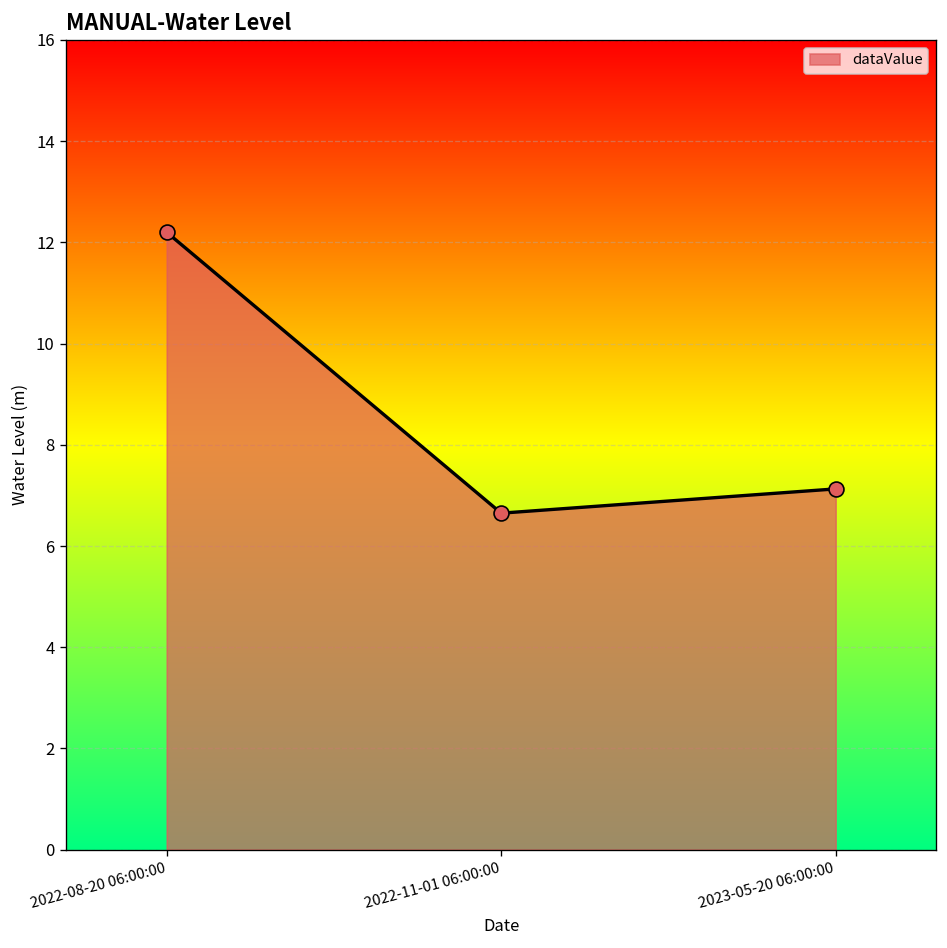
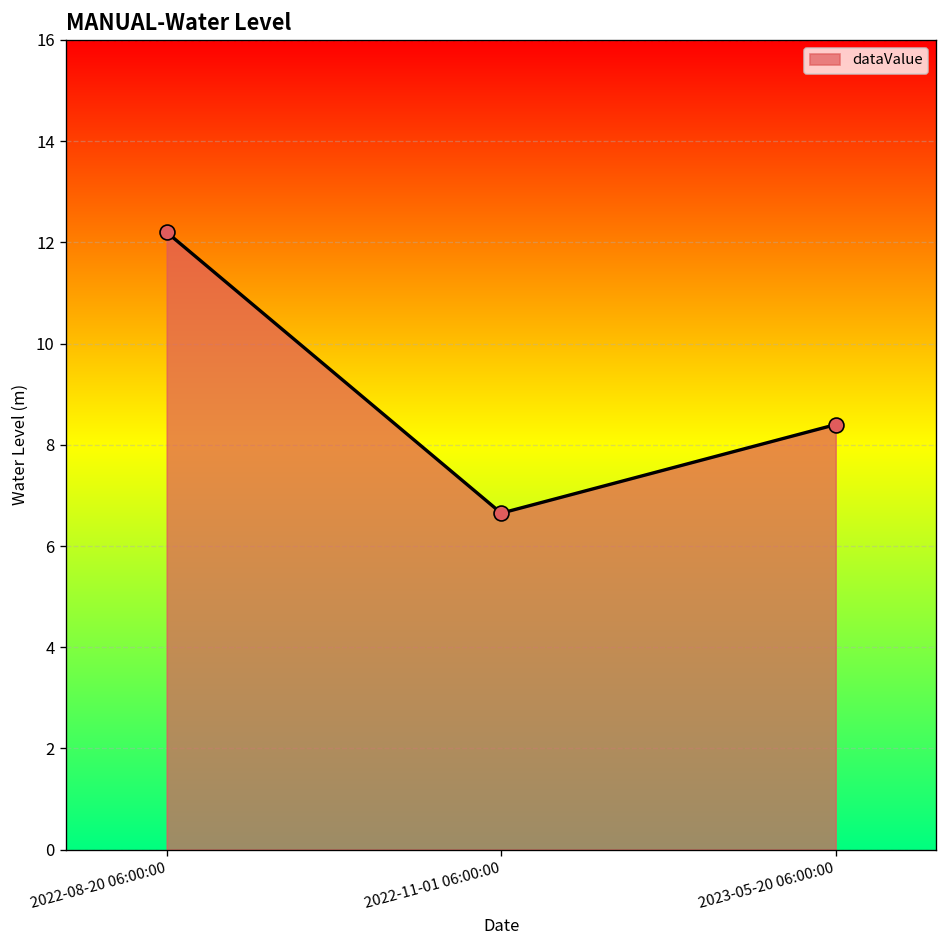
  {
    "2022-08-20 06:00:00": 12.2,
    "2022-11-01 06:00:00": 6.7,
-   "2023-05-20 06:00:00": 7.1
+   "2023-05-20 06:00:00": 8.4
  }
